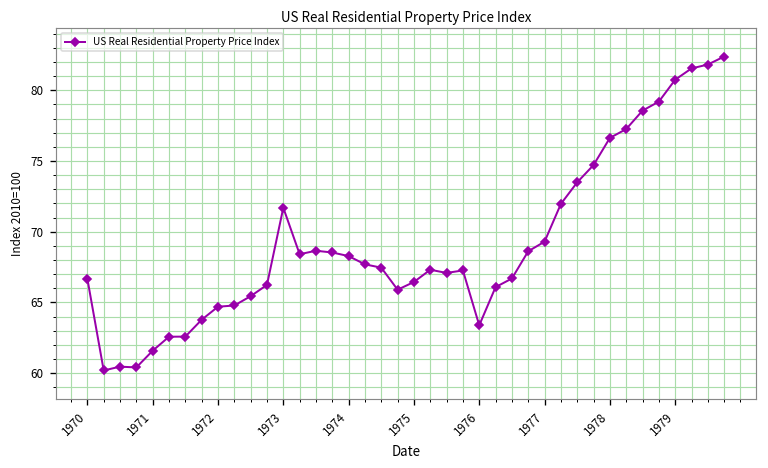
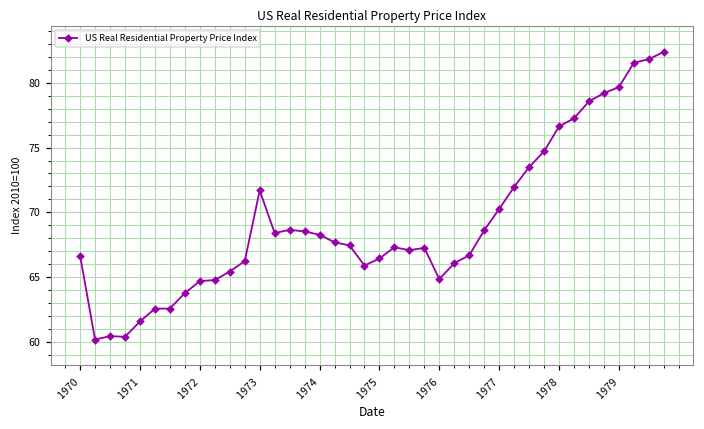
  {
    "1970": 66.7,
    "1971": 61.6,
    "1972": 64.7,
    "1973": 71.7,
    "1974": 68.3,
    "1975": 66.4,
-   "1976": 63.4,
-   "1977": 69.3,
+   "1976": 64.9,
+   "1977": 70.3,
    "1978": 76.6,
-   "1979": 80.7
+   "1979": 79.7
  }
